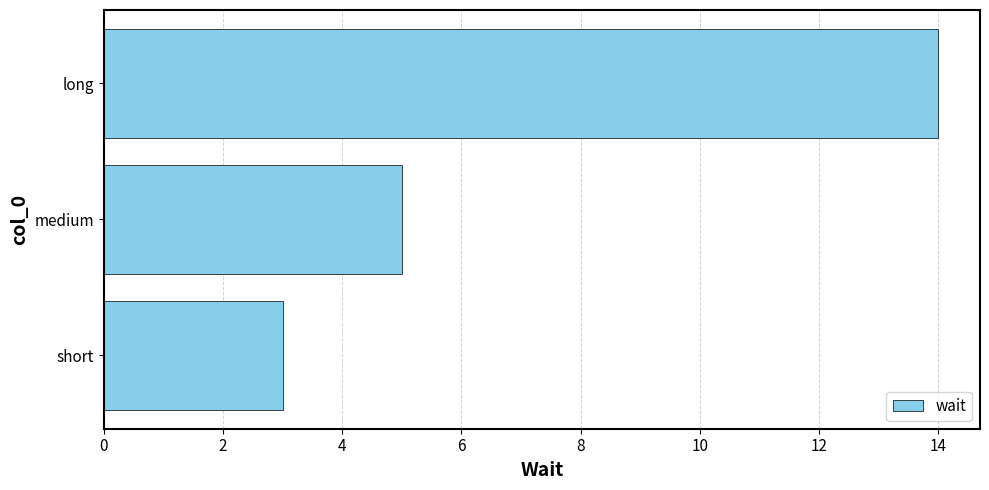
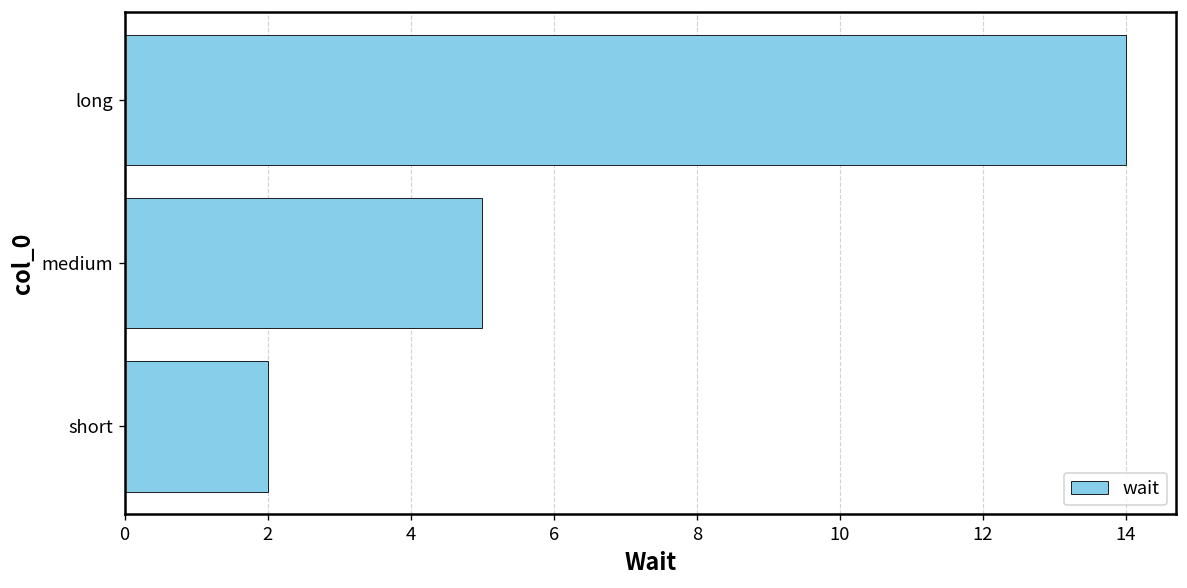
  {
    "long": 14,
    "medium": 5,
-   "short": 3
+   "short": 2
  }
